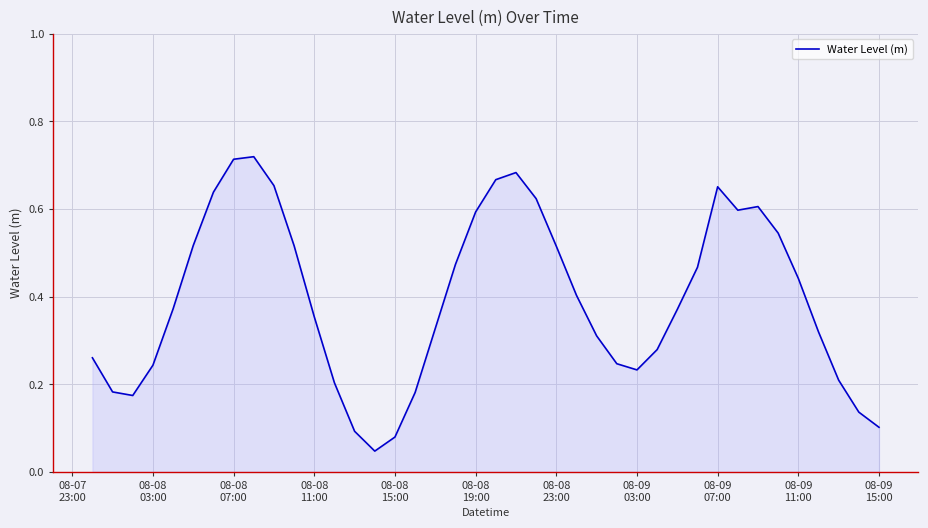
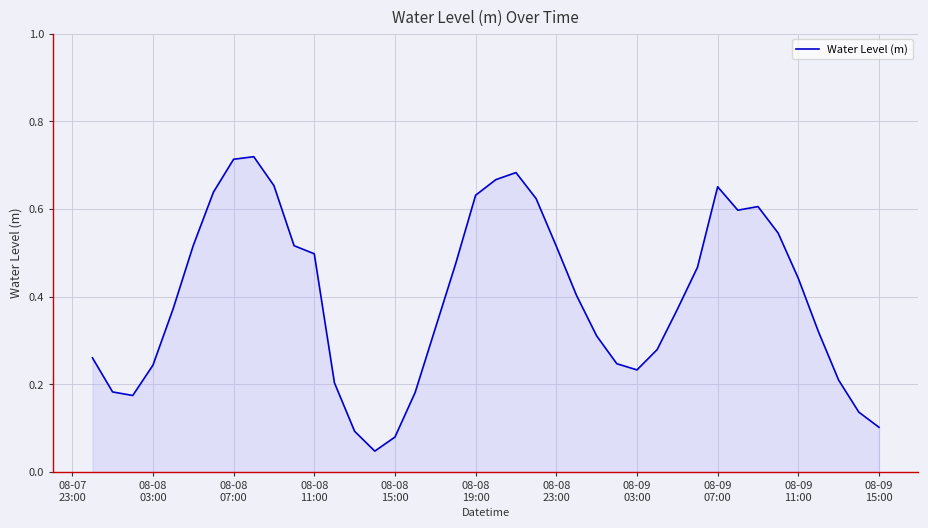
  {
    "08-08 03:00": 0.24,
    "08-08 07:00": 0.71,
-   "08-08 11:00": 0.35,
+   "08-08 11:00": 0.50,
    "08-08 15:00": 0.08,
-   "08-08 19:00": 0.59,
+   "08-08 19:00": 0.63,
    "08-08 23:00": 0.52,
    "08-09 03:00": 0.23,
    "08-09 07:00": 0.65,
    "08-09 11:00": 0.44,
    "08-09 15:00": 0.10
  }
